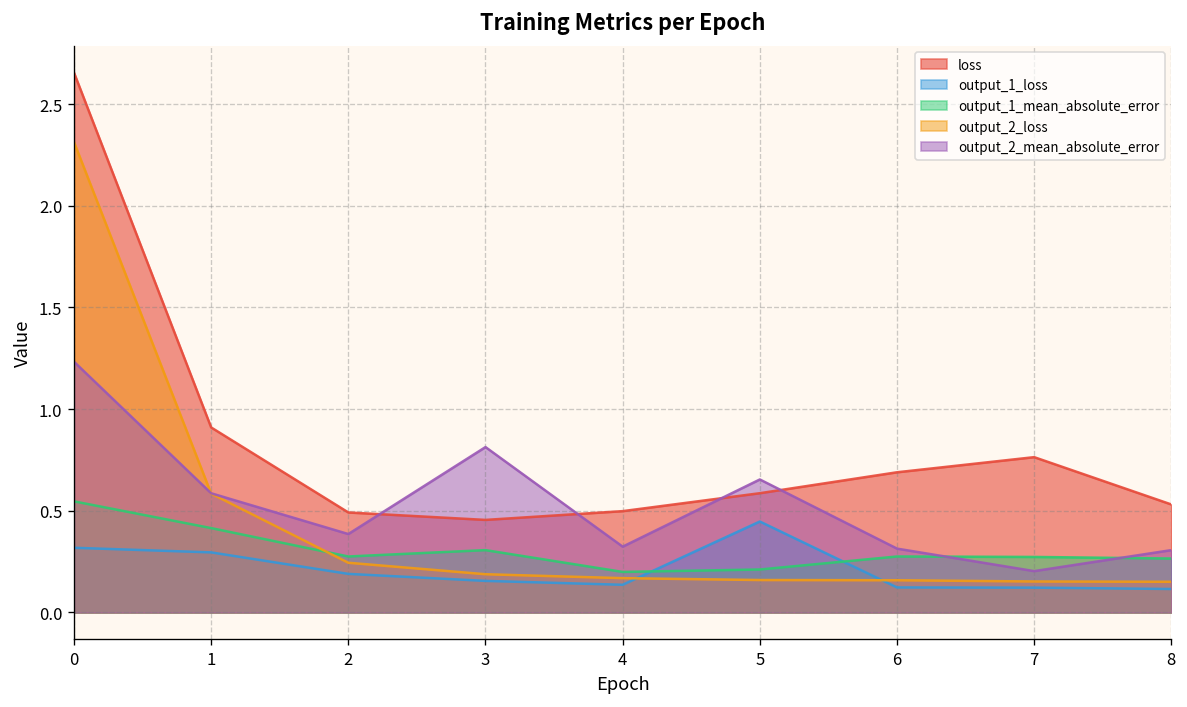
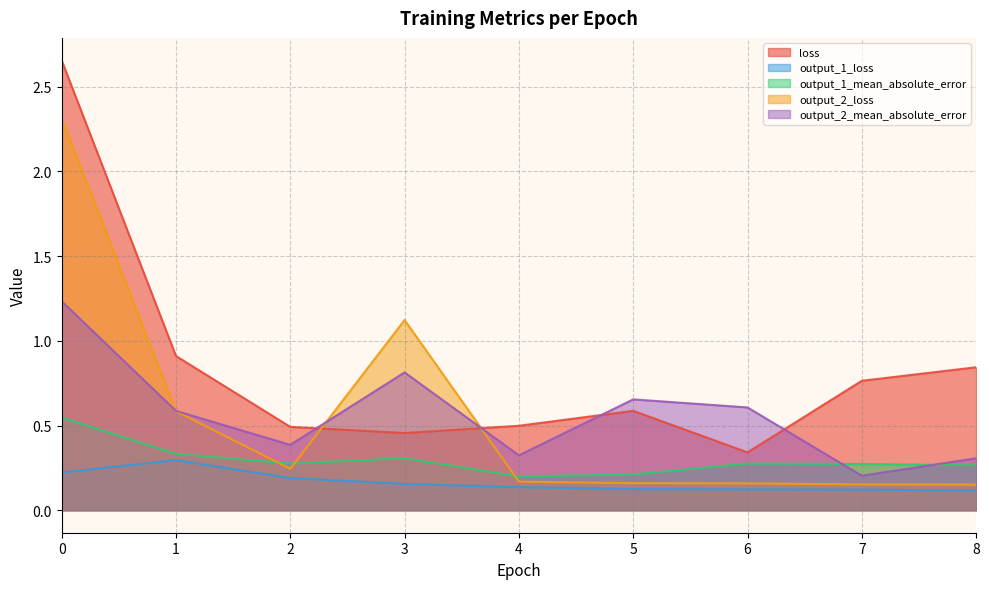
  {
    "loss": {
      "0": 2.65,
      "1": 0.91,
      "2": 0.49,
      "3": 0.46,
      "4": 0.50,
      "5": 0.59,
-     "6": 0.69,
+     "6": 0.34,
      "7": 0.76,
-     "8": 0.53
+     "8": 0.84
    },
    "output_1_loss": {
-     "0": 0.32,
+     "0": 0.22,
      "1": 0.30,
      "2": 0.19,
      "3": 0.16,
      "4": 0.14,
-     "5": 0.45,
+     "5": 0.13,
      "6": 0.12,
      "7": 0.12,
      "8": 0.12
    },
    "output_1_mean_absolute_error": {
      "0": 0.55,
-     "1": 0.42,
+     "1": 0.33,
      "2": 0.28,
      "3": 0.31,
      "4": 0.20,
      "5": 0.21,
      "6": 0.28,
      "7": 0.27,
      "8": 0.27
    },
    "output_2_loss": {
      "0": 2.31,
      "2": 0.24,
-     "3": 0.19,
+     "3": 1.12,
      "4": 0.17,
      "5": 0.16,
      "6": 0.16,
      "7": 0.15,
      "8": 0.15
    },
    "output_2_mean_absolute_error": {
      "0": 1.23,
      "2": 0.39,
      "3": 0.81,
      "4": 0.32,
      "5": 0.65,
-     "6": 0.31,
+     "6": 0.61,
      "7": 0.20,
      "8": 0.31
    }
  }
